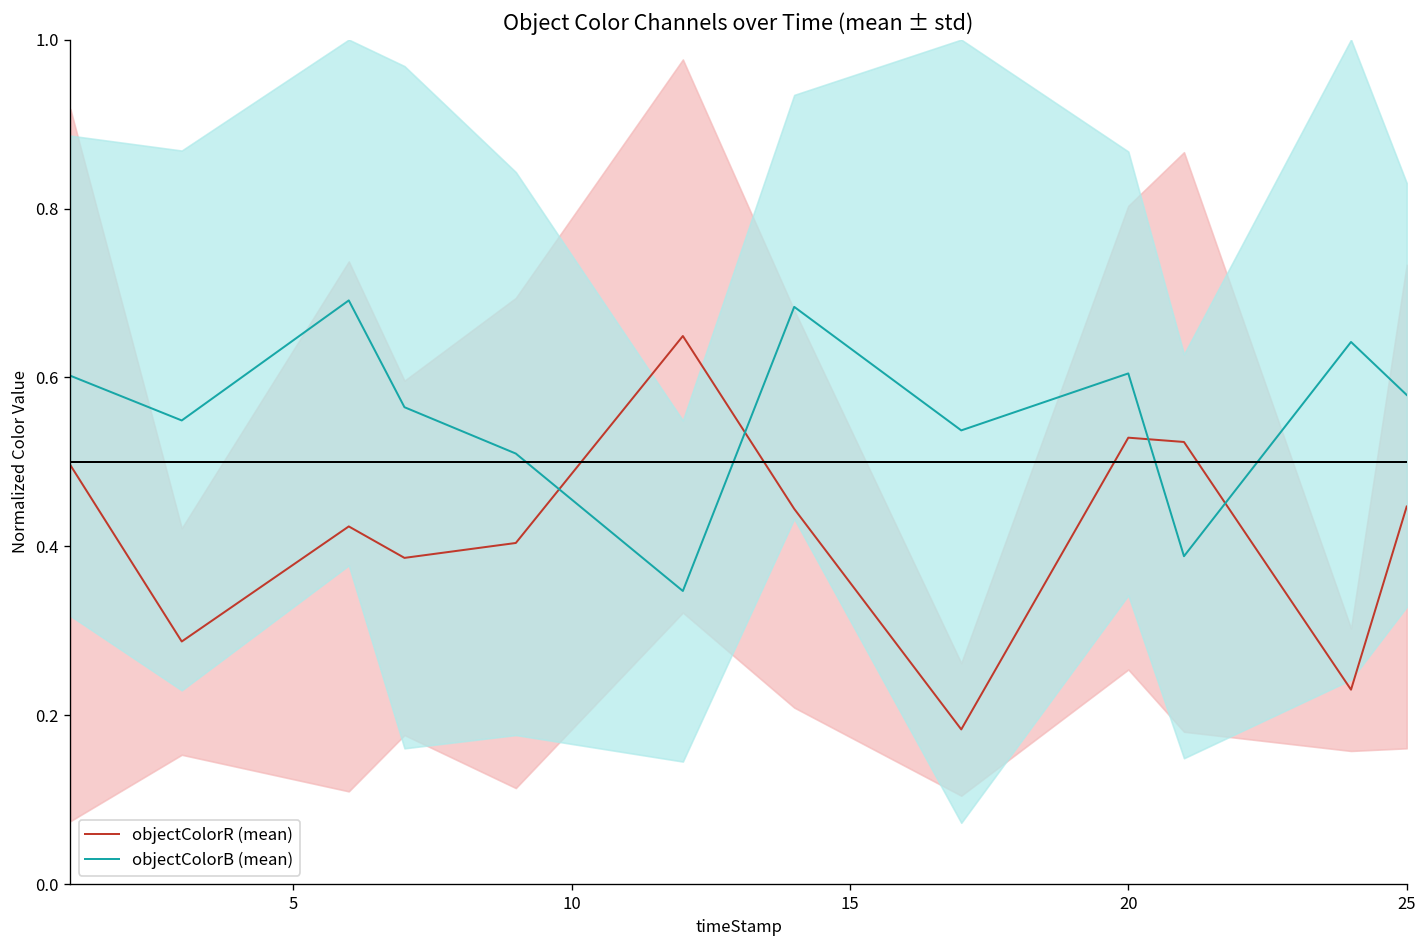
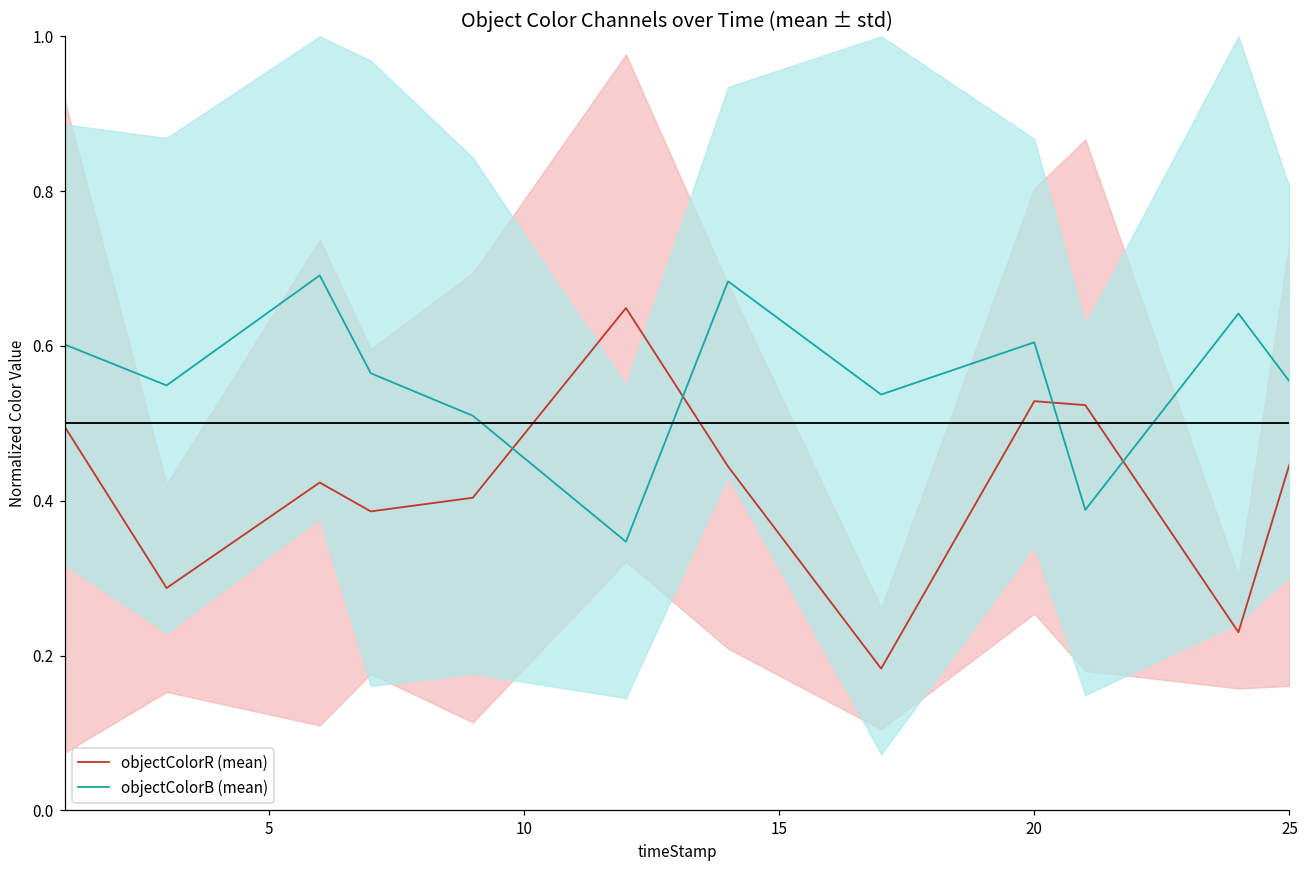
  {
    "objectColorR (mean)": {
      "20": 0.53,
      "25": 0.45
    },
    "objectColorB (mean)": {
      "20": 0.60,
-     "25": 0.58
+     "25": 0.55
    }
  }
